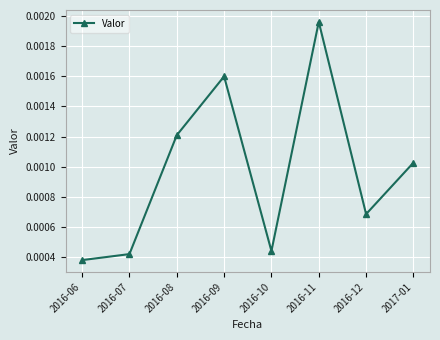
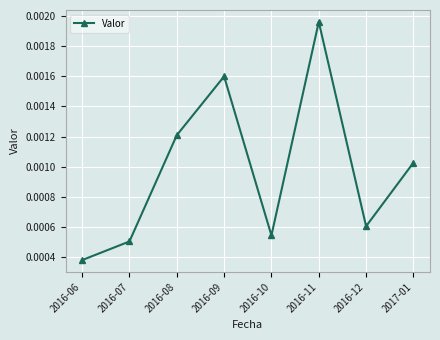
  {
    "2016-06": 0.00038,
-   "2016-07": 0.00042,
+   "2016-07": 0.00051,
    "2016-08": 0.00121,
    "2016-09": 0.00160,
-   "2016-10": 0.00044,
+   "2016-10": 0.00055,
    "2016-11": 0.00196,
-   "2016-12": 0.00069,
+   "2016-12": 0.00061,
    "2017-01": 0.00103
  }
